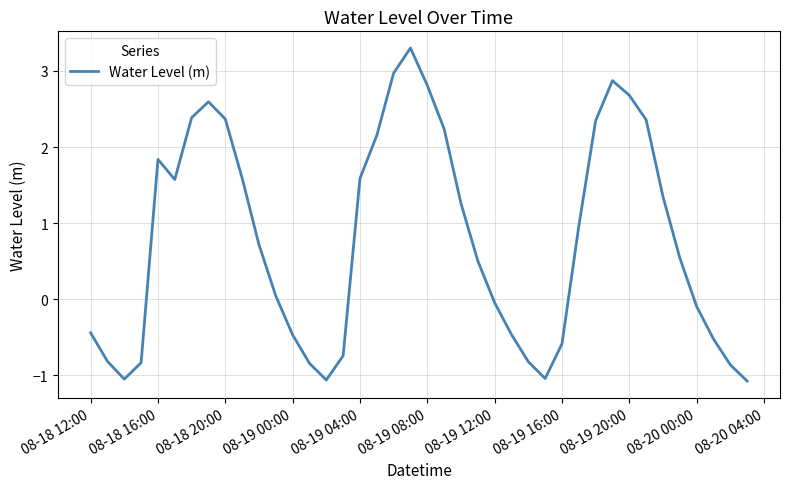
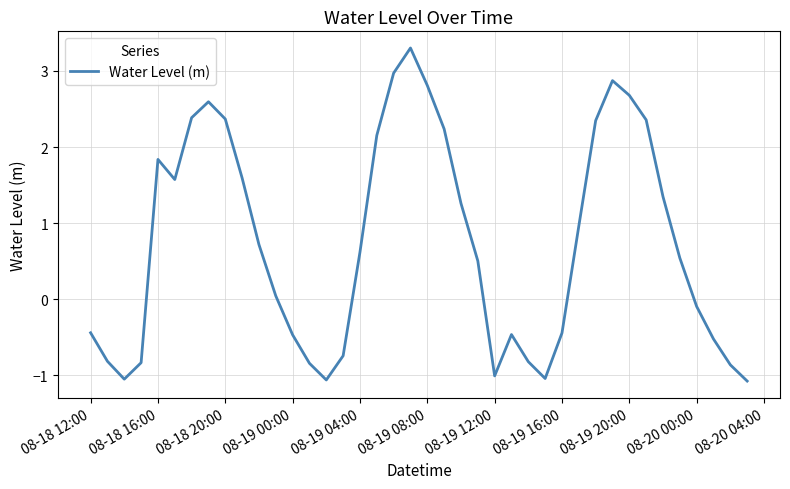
  {
    "08-18 12:00": -0.4,
    "08-18 16:00": 1.8,
    "08-18 20:00": 2.4,
    "08-19 00:00": -0.5,
-   "08-19 04:00": 1.6,
+   "08-19 04:00": 0.6,
    "08-19 08:00": 2.8,
-   "08-19 12:00": 0.0,
-   "08-19 16:00": -0.6,
+   "08-19 12:00": -1.0,
+   "08-19 16:00": -0.4,
    "08-19 20:00": 2.7,
    "08-20 00:00": -0.1
  }
